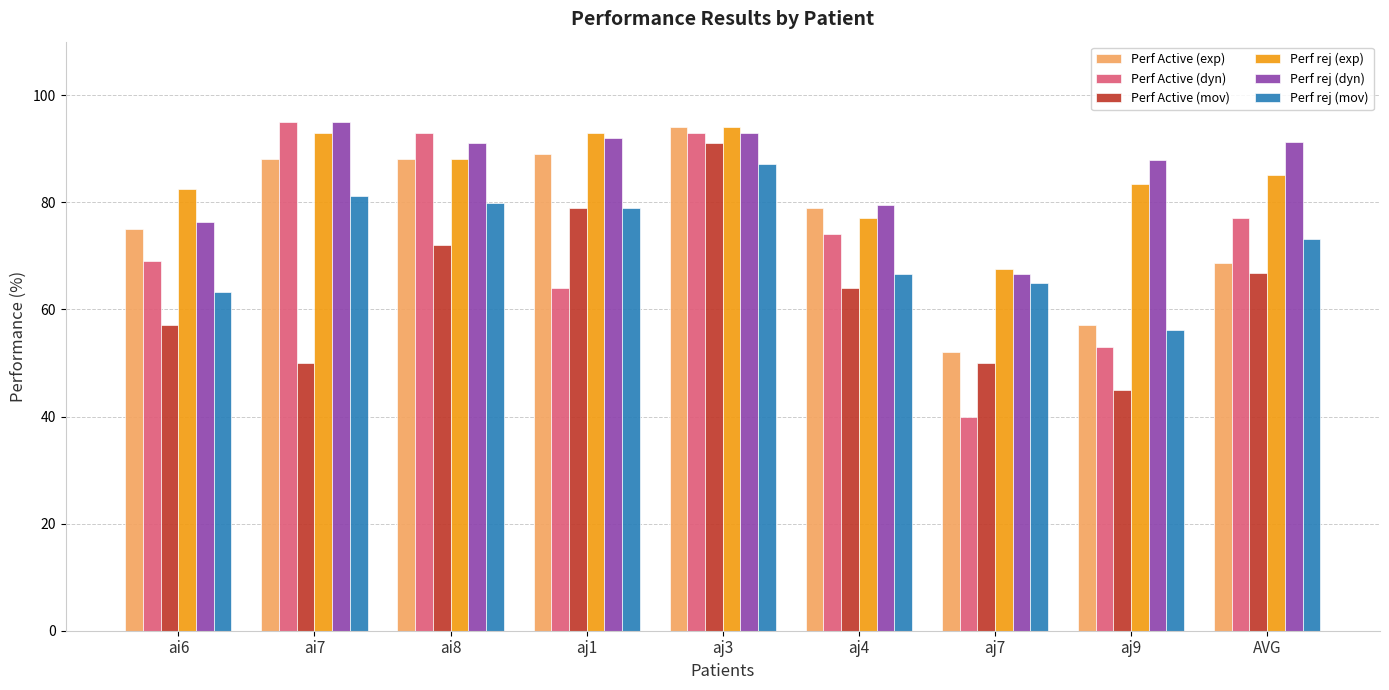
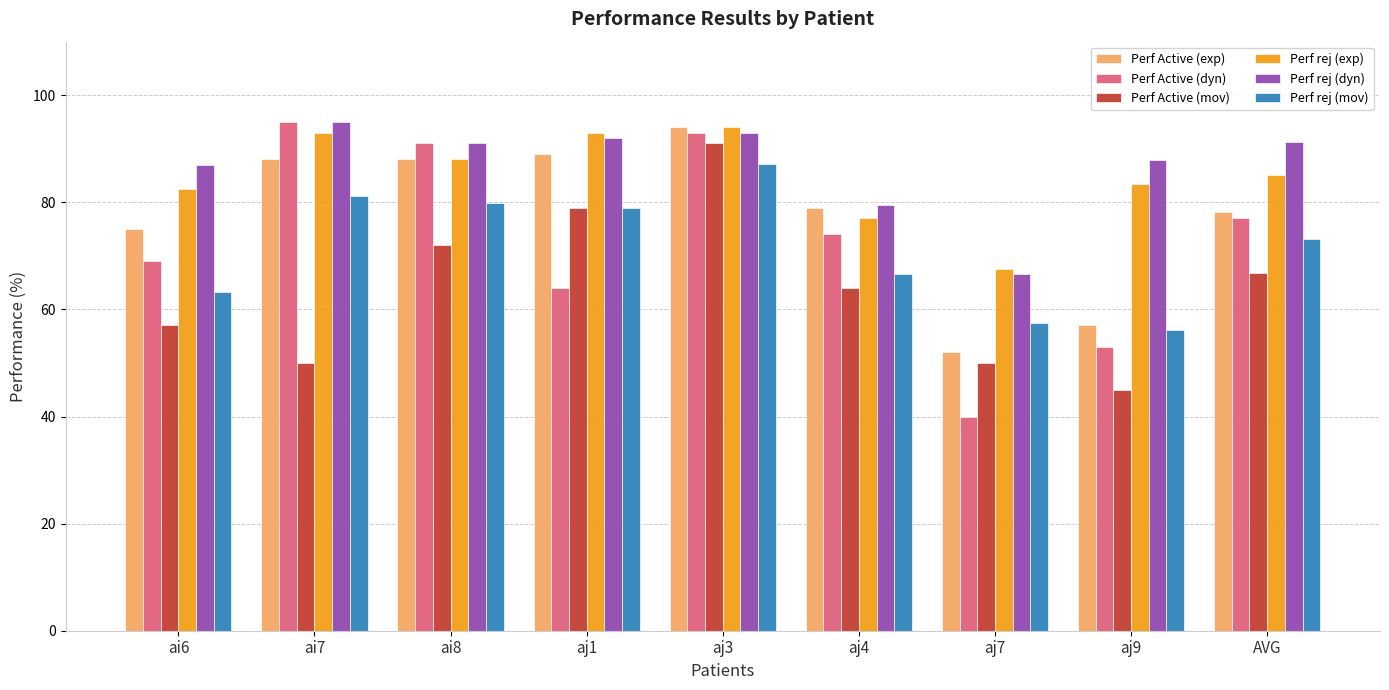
  {
    "Perf Active (exp)": {
      "ai6": 75,
      "ai7": 88,
      "ai8": 88,
      "aj1": 89,
      "aj3": 94,
      "aj4": 79,
      "aj7": 52,
      "aj9": 57,
-     "AVG": 69
+     "AVG": 78
    },
    "Perf Active (dyn)": {
      "ai6": 69,
      "ai7": 95,
-     "ai8": 93,
+     "ai8": 91,
      "aj1": 64,
      "aj3": 93,
      "aj4": 74,
      "aj7": 40,
      "aj9": 53,
      "AVG": 77
    },
    "Perf Active (mov)": {
      "ai6": 57,
      "ai7": 50,
      "ai8": 72,
      "aj1": 79,
      "aj3": 91,
      "aj4": 64,
      "aj7": 50,
      "aj9": 45,
      "AVG": 67
    },
    "Perf rej (exp)": {
      "ai6": 82,
      "ai7": 93,
      "ai8": 88,
      "aj1": 93,
      "aj3": 94,
      "aj4": 77,
      "aj7": 68,
      "aj9": 83,
      "AVG": 85
    },
    "Perf rej (dyn)": {
-     "ai6": 76,
+     "ai6": 87,
      "ai7": 95,
      "ai8": 91,
      "aj1": 92,
      "aj3": 93,
      "aj4": 80,
      "aj7": 67,
      "aj9": 88,
      "AVG": 91
    },
    "Perf rej (mov)": {
      "ai6": 63,
      "ai7": 81,
      "ai8": 80,
      "aj1": 79,
      "aj3": 87,
      "aj4": 67,
-     "aj7": 65,
+     "aj7": 57,
      "aj9": 56,
      "AVG": 73
    }
  }
